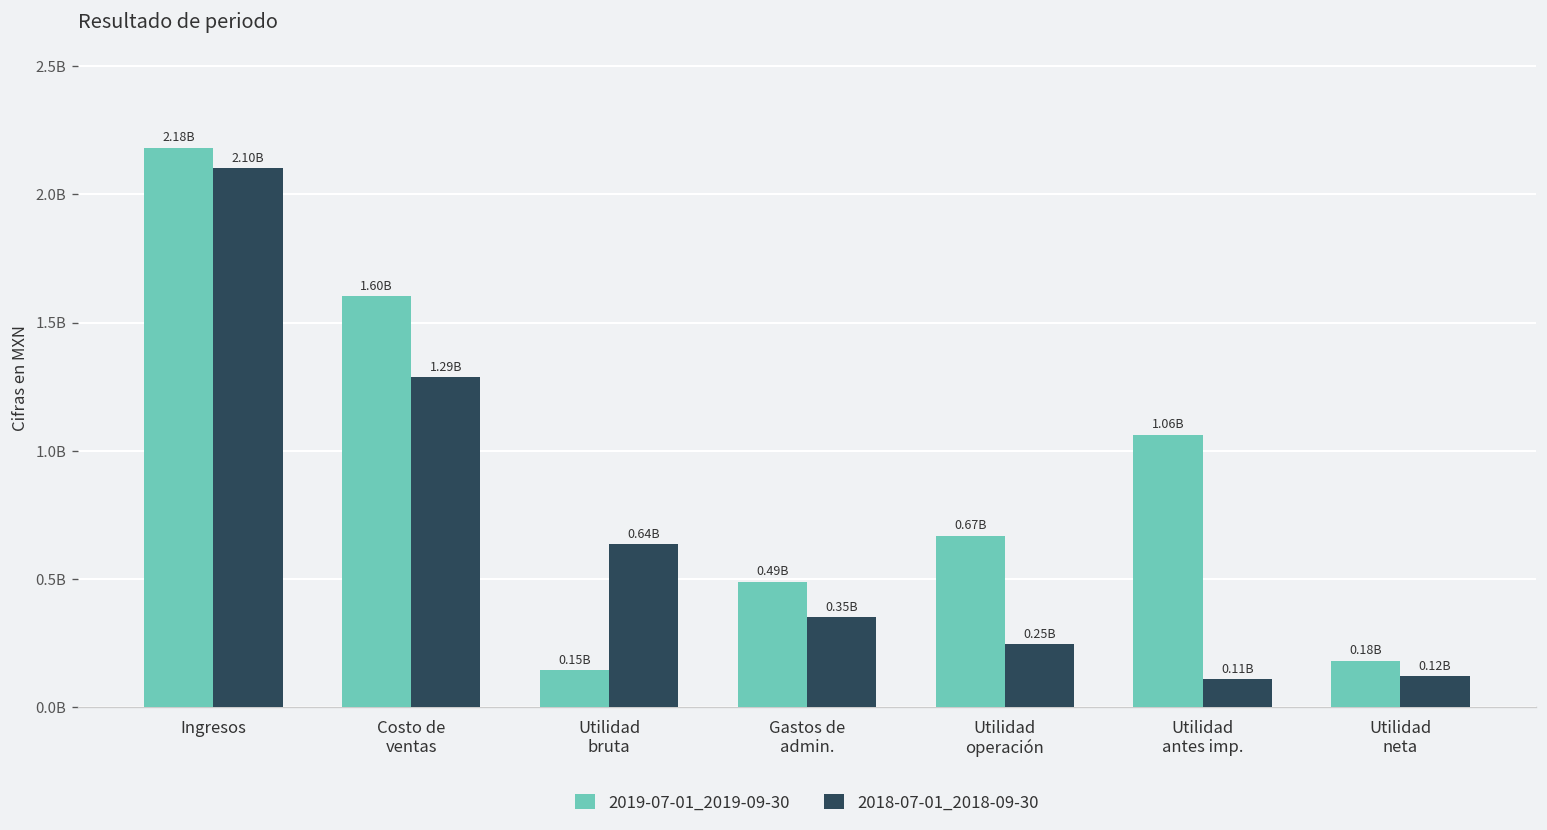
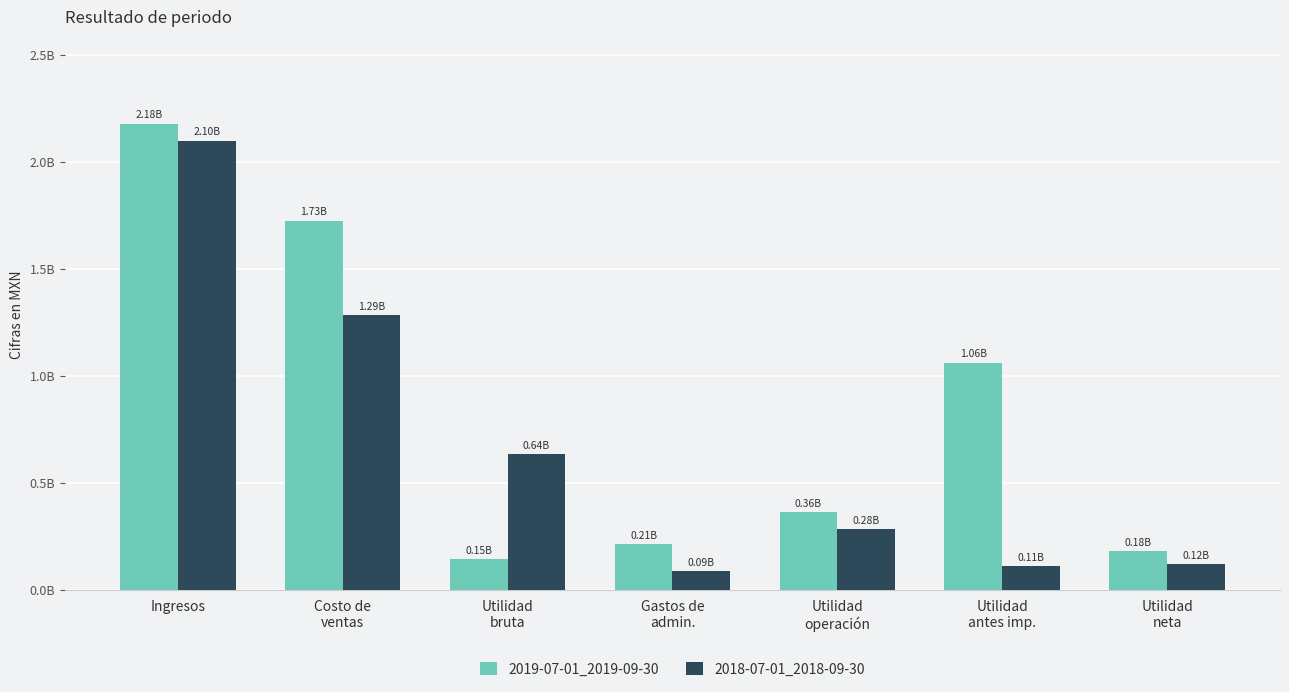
  {
    "2019-07-01_2019-09-30": {
      "Ingresos": "2.18B",
-     "Costo de ventas": "1.60B",
+     "Costo de ventas": "1.73B",
      "Utilidad bruta": "0.15B",
-     "Gastos de admin.": "0.49B",
-     "Utilidad operación": "0.67B",
+     "Gastos de admin.": "0.21B",
+     "Utilidad operación": "0.36B",
      "Utilidad antes imp.": "1.06B",
      "Utilidad neta": "0.18B"
    },
    "2018-07-01_2018-09-30": {
      "Ingresos": "2.10B",
      "Costo de ventas": "1.29B",
      "Utilidad bruta": "0.64B",
-     "Gastos de admin.": "0.35B",
-     "Utilidad operación": "0.25B",
+     "Gastos de admin.": "0.09B",
+     "Utilidad operación": "0.28B",
      "Utilidad antes imp.": "0.11B",
      "Utilidad neta": "0.12B"
    }
  }
